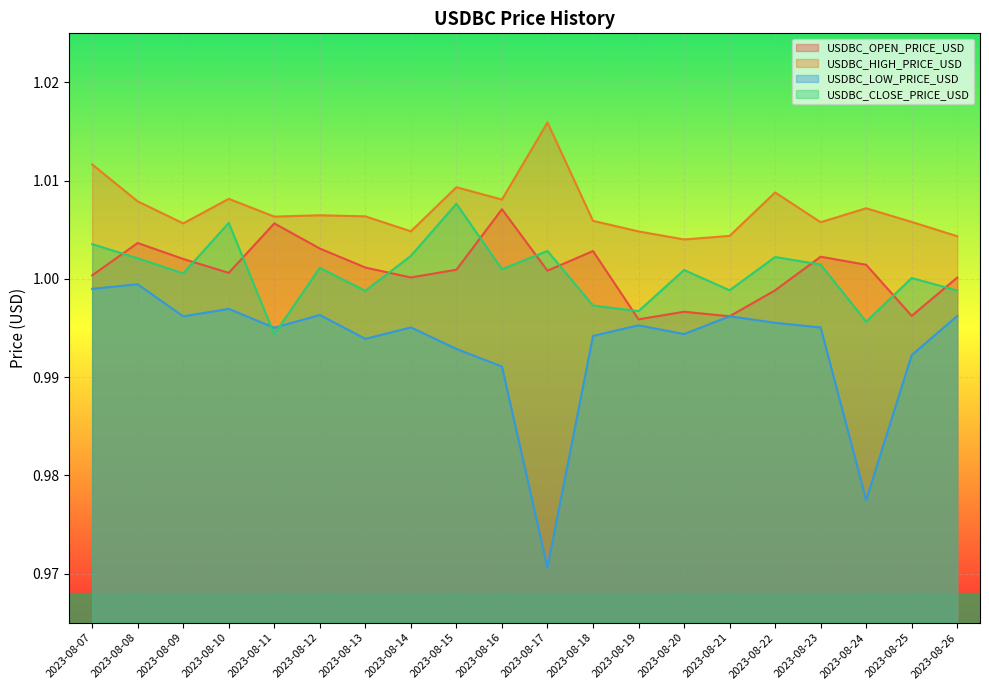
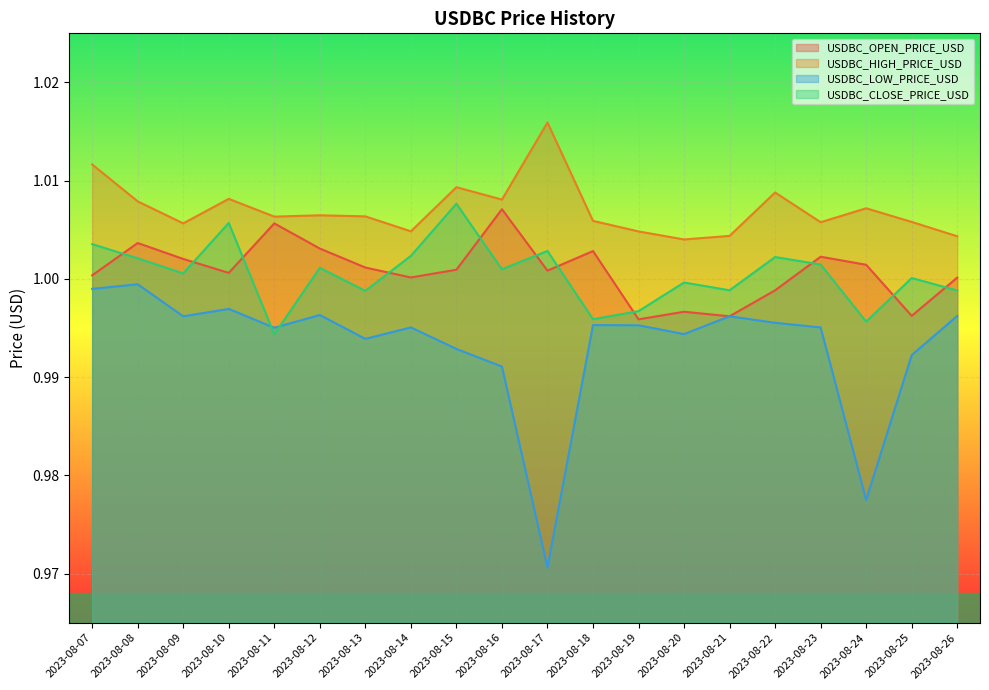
  {
    "USDBC_LOW_PRICE_USD": {
      "2023-08-07": 0.999,
      "2023-08-08": 0.999,
      "2023-08-09": 0.996,
      "2023-08-10": 0.997,
      "2023-08-11": 0.995,
      "2023-08-12": 0.996,
      "2023-08-13": 0.994,
      "2023-08-14": 0.995,
      "2023-08-15": 0.993,
      "2023-08-16": 0.991,
      "2023-08-17": 0.971,
-     "2023-08-18": 0.994,
+     "2023-08-18": 0.995,
      "2023-08-19": 0.995,
      "2023-08-20": 0.994,
      "2023-08-22": 0.996,
      "2023-08-23": 0.995,
      "2023-08-24": 0.977,
      "2023-08-25": 0.992,
      "2023-08-26": 0.996
    },
    "USDBC_CLOSE_PRICE_USD": {
      "2023-08-07": 1.004,
      "2023-08-08": 1.002,
      "2023-08-09": 1.001,
      "2023-08-10": 1.006,
      "2023-08-11": 0.994,
      "2023-08-12": 1.001,
      "2023-08-13": 0.999,
      "2023-08-14": 1.002,
      "2023-08-15": 1.008,
      "2023-08-16": 1.001,
      "2023-08-17": 1.003,
-     "2023-08-18": 0.997,
+     "2023-08-18": 0.996,
      "2023-08-19": 0.997,
-     "2023-08-20": 1.001,
+     "2023-08-20": 1.000,
      "2023-08-21": 0.999,
      "2023-08-22": 1.002,
      "2023-08-23": 1.001,
      "2023-08-24": 0.996,
      "2023-08-25": 1.000,
      "2023-08-26": 0.999
    }
  }
